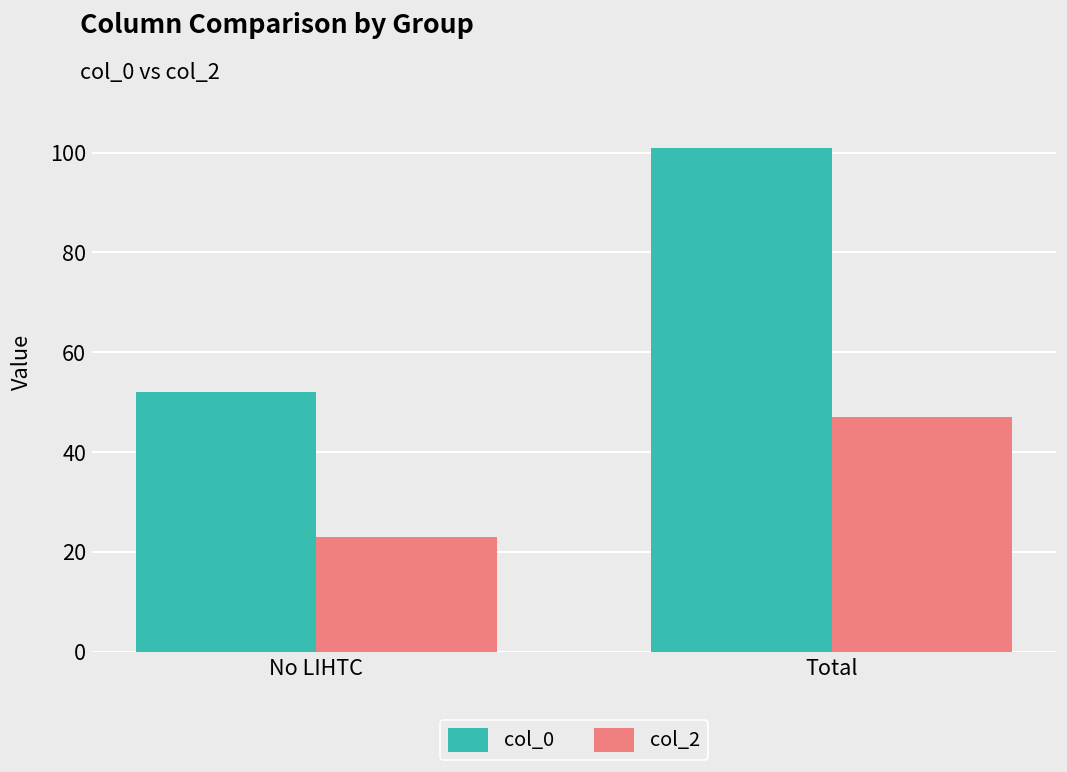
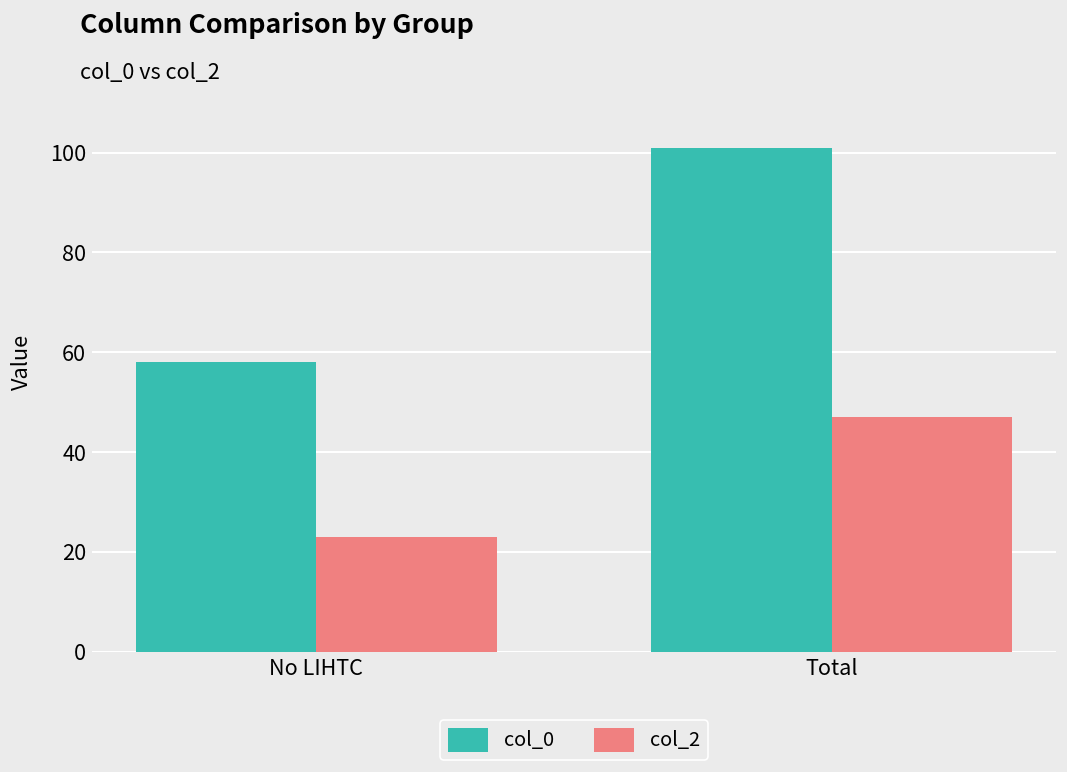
  {
    "col_0": {
-     "No LIHTC": 52,
+     "No LIHTC": 58,
      "Total": 101
    },
    "col_2": {
      "No LIHTC": 23,
      "Total": 47
    }
  }
